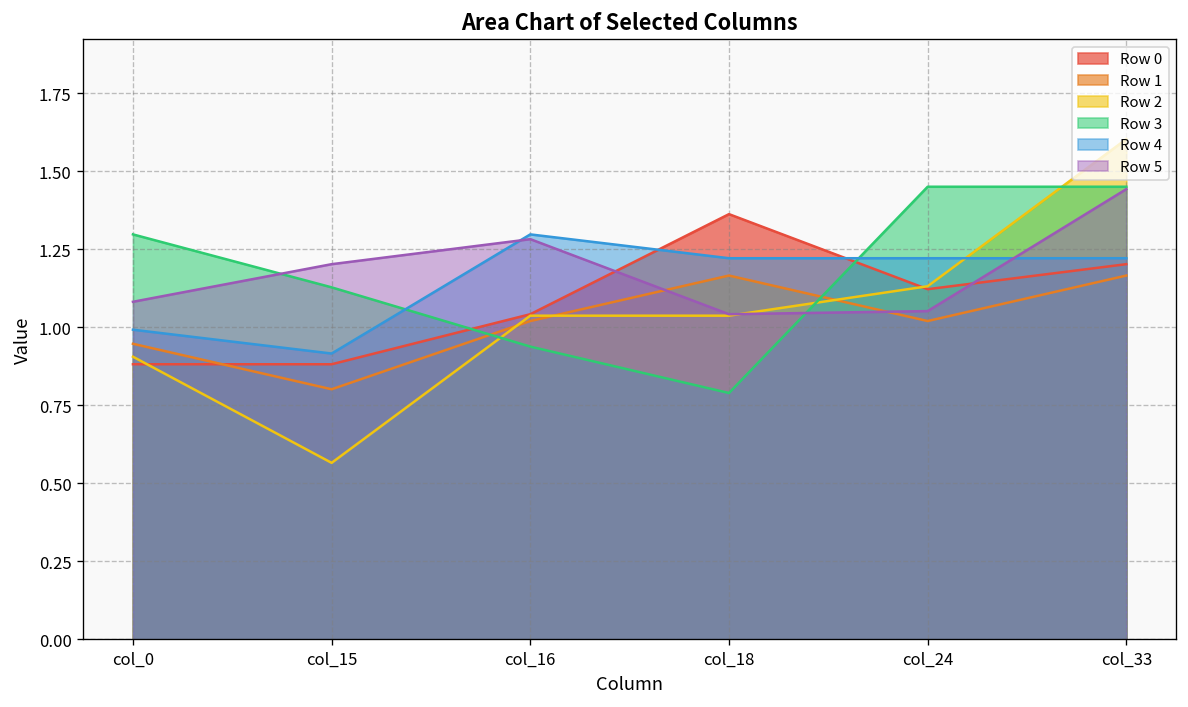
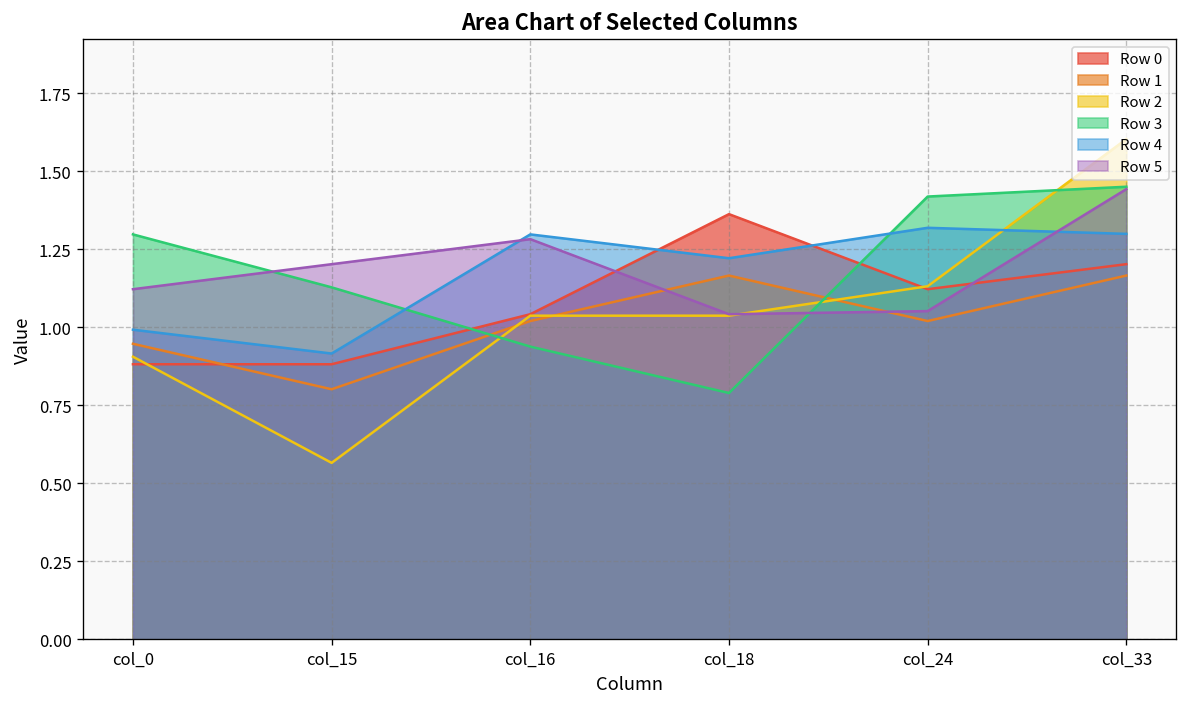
  {
    "Row 2": {
      "col_0": 0.91,
      "col_15": 0.57
    },
    "Row 3": {
      "col_0": 1.30,
      "col_15": 1.13,
      "col_16": 0.94,
      "col_18": 0.79,
-     "col_24": 1.45
+     "col_24": 1.42
    },
    "Row 4": {
      "col_0": 0.99,
      "col_15": 0.92,
      "col_16": 1.30,
      "col_18": 1.22,
-     "col_24": 1.22,
-     "col_33": 1.22
+     "col_24": 1.32,
+     "col_33": 1.30
    },
    "Row 5": {
-     "col_0": 1.08,
+     "col_0": 1.12,
      "col_15": 1.20,
      "col_16": 1.28,
      "col_24": 1.05
    }
  }
